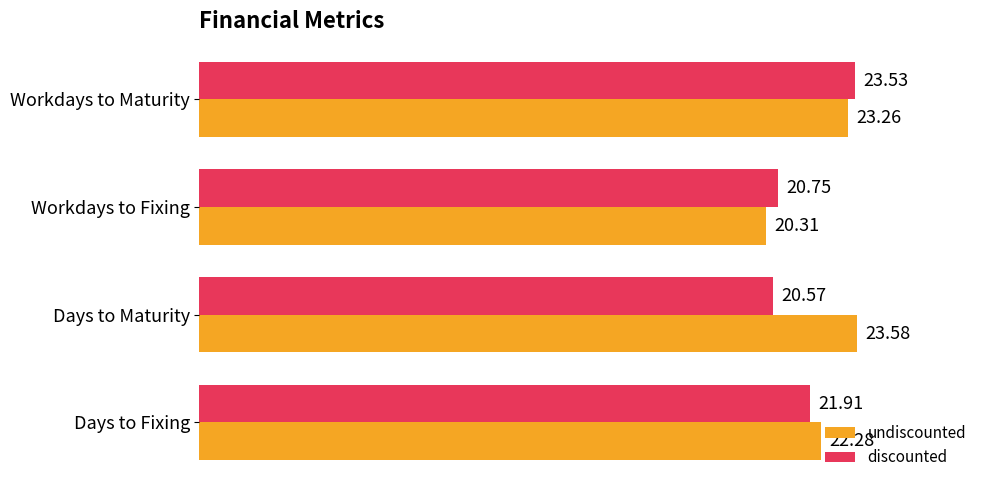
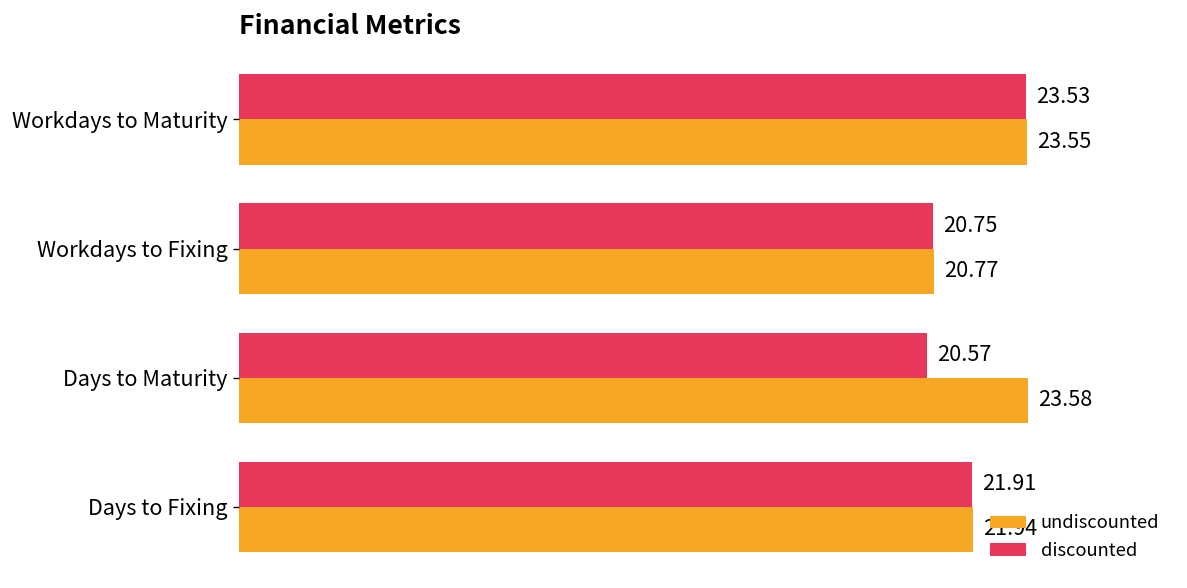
  {
    "undiscounted": {
-     "Workdays to Maturity": 23.26,
-     "Workdays to Fixing": 20.31,
+     "Workdays to Maturity": 23.55,
+     "Workdays to Fixing": 20.77,
      "Days to Maturity": 23.58,
-     "Days to Fixing": 22.28
+     "Days to Fixing": 21.94
    },
    "discounted": {
      "Workdays to Maturity": 23.53,
      "Workdays to Fixing": 20.75,
      "Days to Maturity": 20.57,
      "Days to Fixing": 21.91
    }
  }
